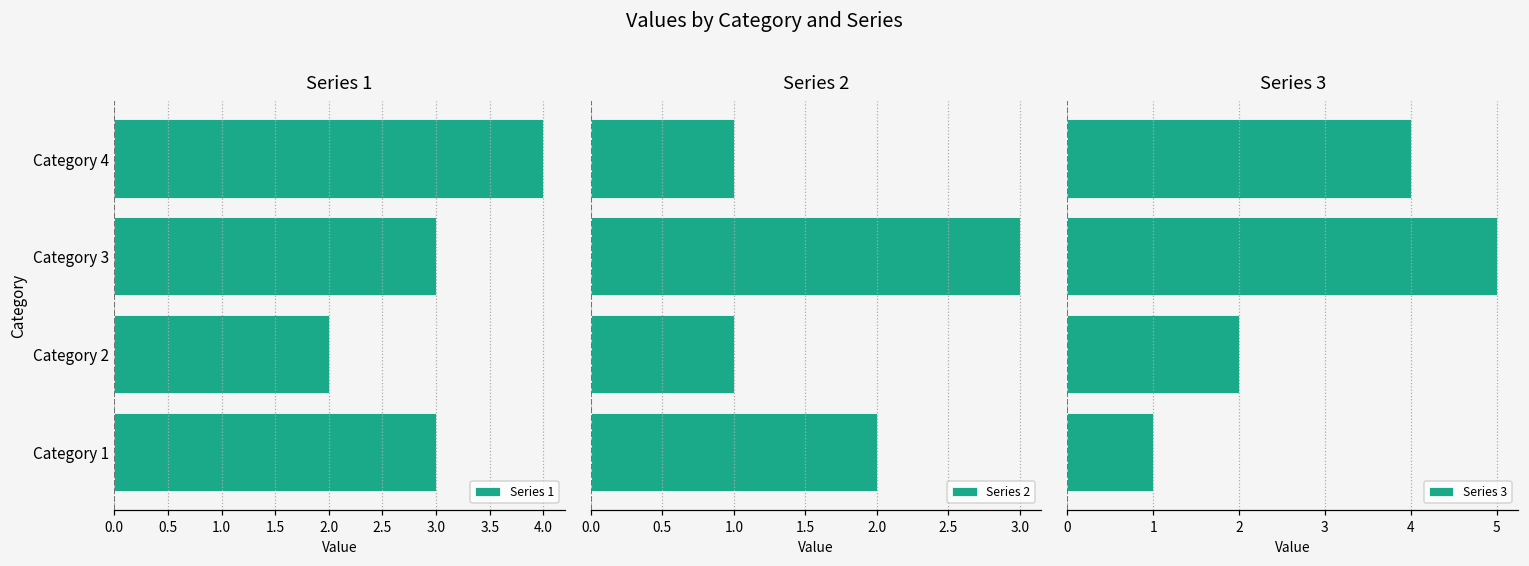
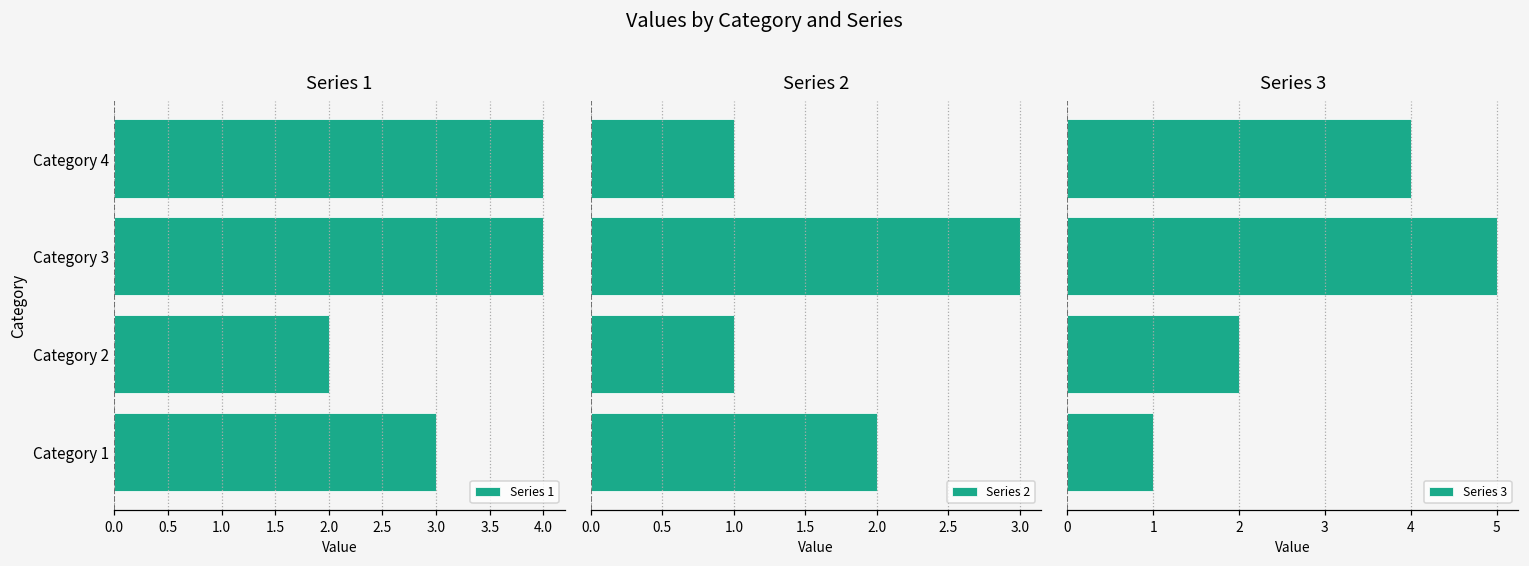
  {
    "Series 1": {
      "Category 4": 4,
-     "Category 3": 3,
+     "Category 3": 4,
      "Category 2": 2,
      "Category 1": 3
    }
  }
